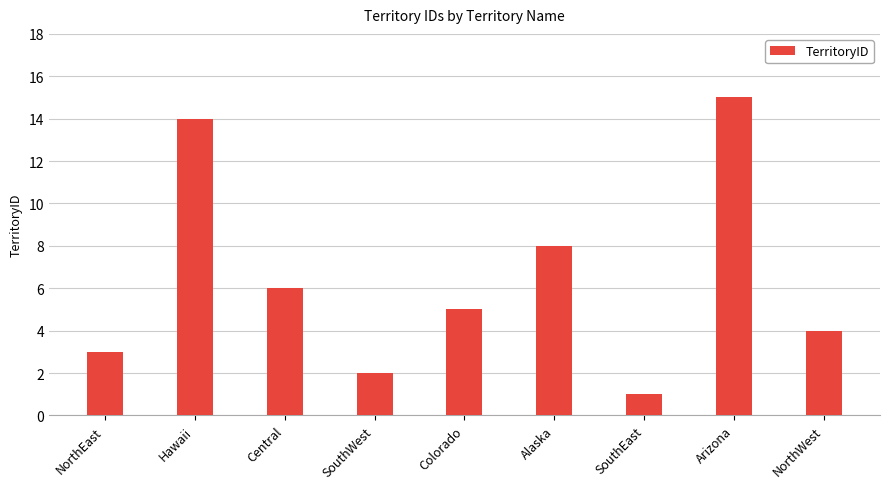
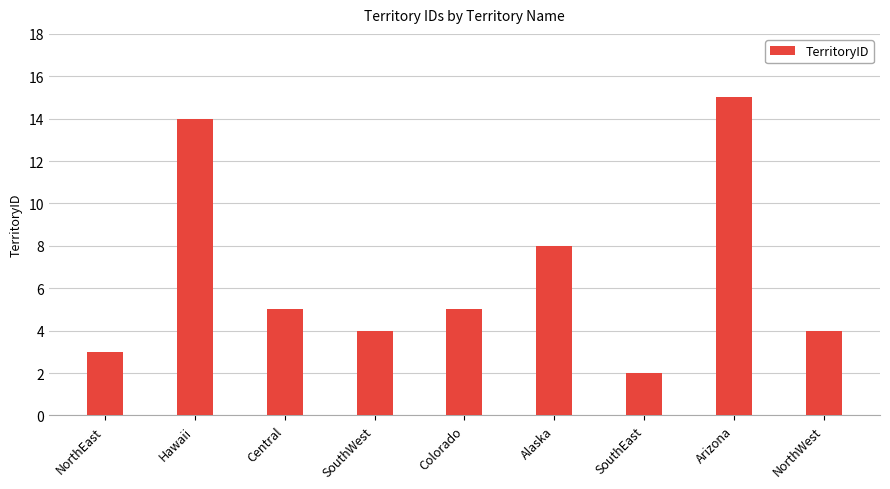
  {
    "NorthEast": 3,
    "Hawaii": 14,
-   "Central": 6,
-   "SouthWest": 2,
+   "Central": 5,
+   "SouthWest": 4,
    "Colorado": 5,
    "Alaska": 8,
-   "SouthEast": 1,
+   "SouthEast": 2,
    "Arizona": 15,
    "NorthWest": 4
  }
